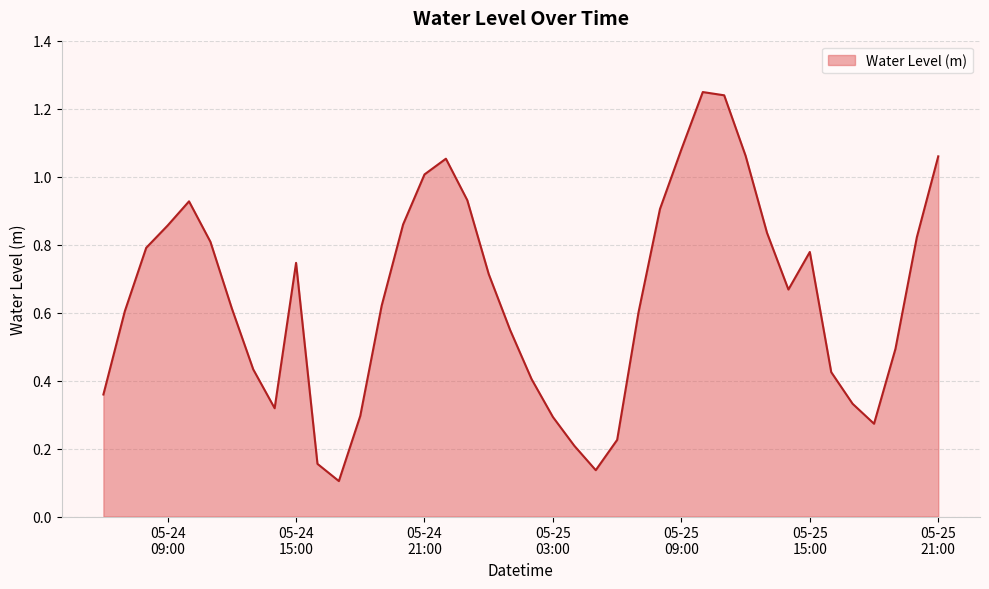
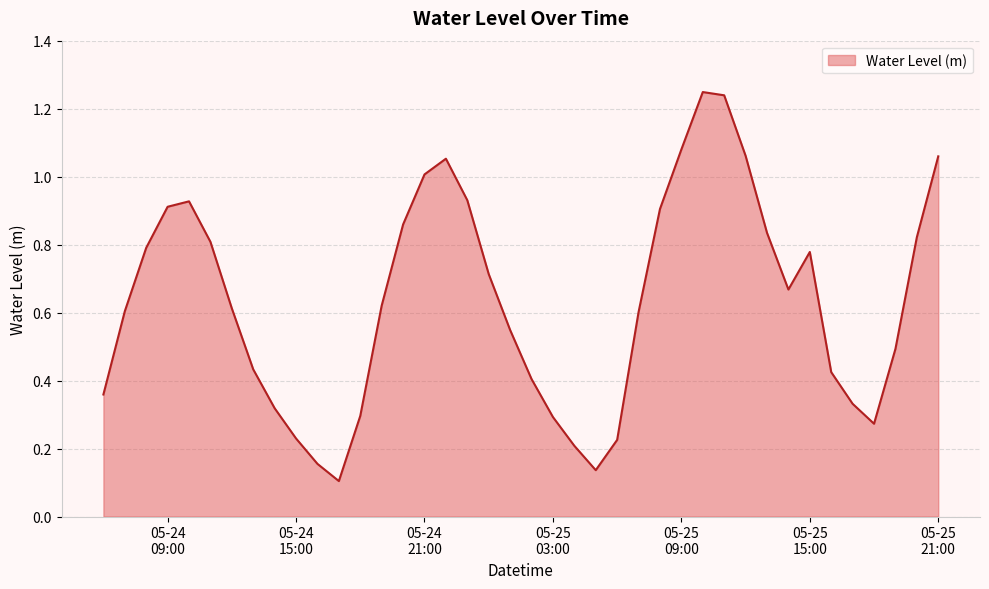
  {
-   "05-24 09:00": 0.86,
-   "05-24 15:00": 0.75,
+   "05-24 09:00": 0.91,
+   "05-24 15:00": 0.23,
    "05-24 21:00": 1.01,
    "05-25 03:00": 0.29,
    "05-25 09:00": 1.08,
    "05-25 15:00": 0.78,
    "05-25 21:00": 1.06
  }
